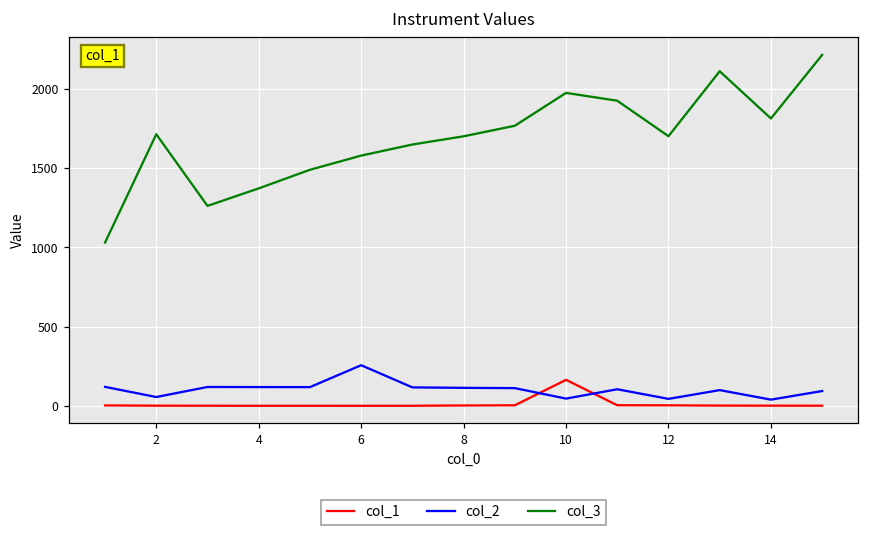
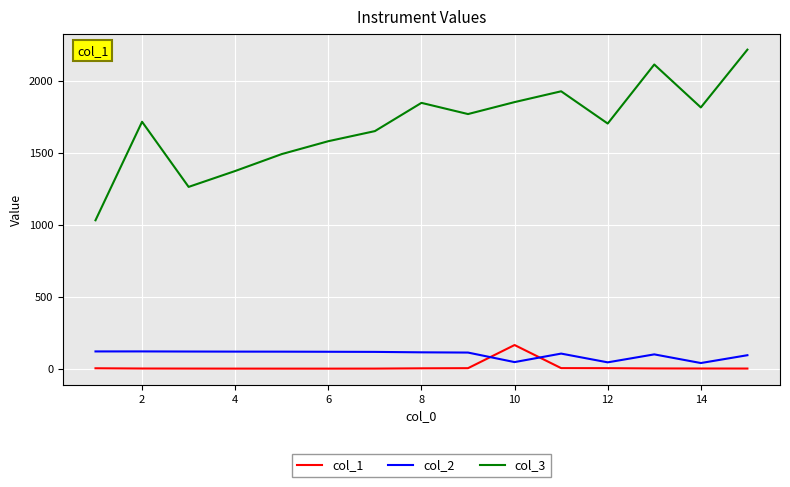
  {
    "col_1": {
      "2": 0,
      "4": 0,
      "6": 0,
      "8": 0,
      "10": 160,
      "12": 0,
      "14": 0
    },
    "col_2": {
-     "2": 60,
+     "2": 120,
      "4": 120,
-     "6": 260,
+     "6": 120,
      "8": 110,
      "10": 50,
      "12": 40,
      "14": 40
    },
    "col_3": {
      "2": 1710,
      "4": 1370,
      "6": 1580,
-     "8": 1700,
-     "10": 1980,
+     "8": 1850,
+     "10": 1850,
      "12": 1700,
      "14": 1810
    }
  }
